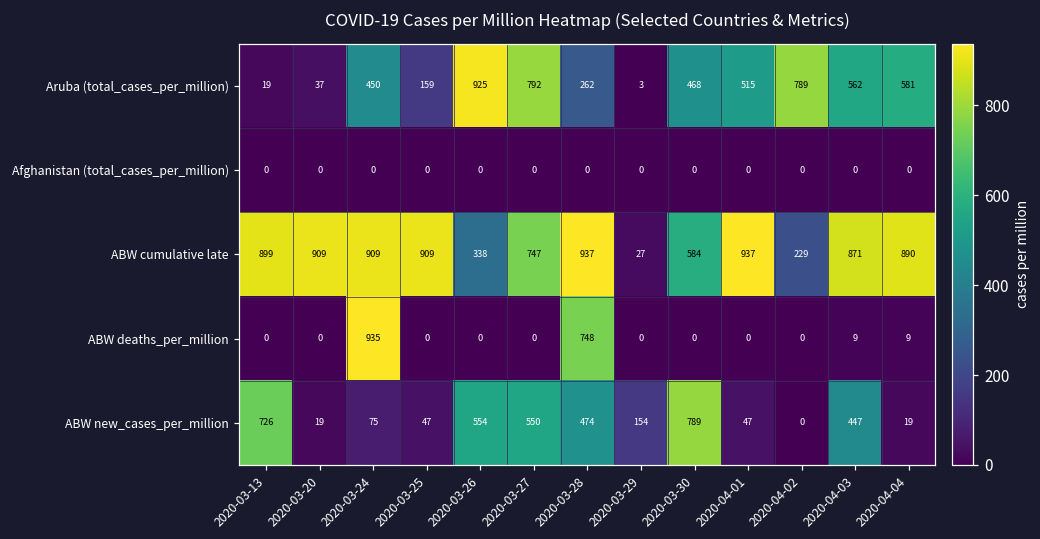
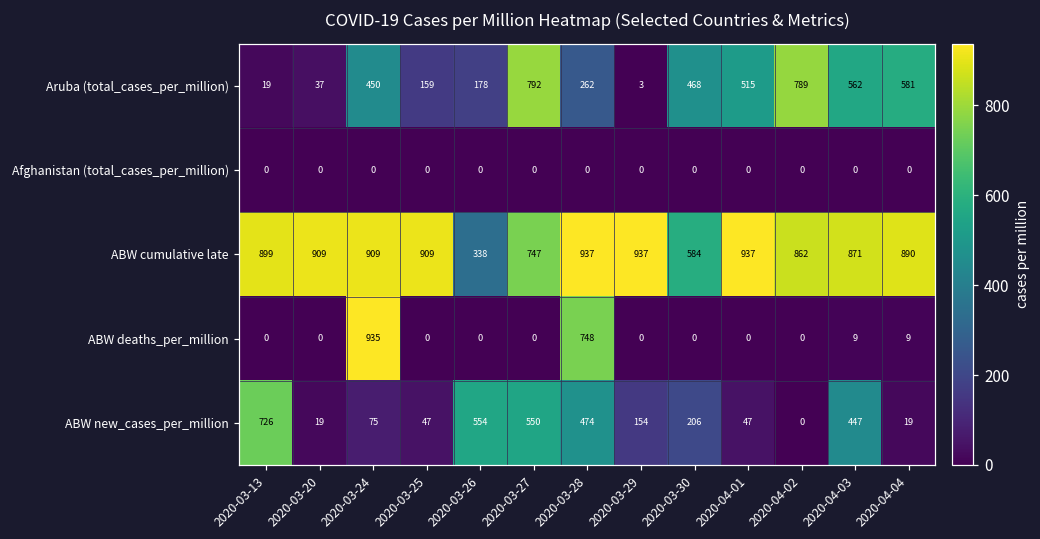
  {
    "Aruba (total_cases_per_million)": {
      "2020-03-13": 19,
      "2020-03-20": 37,
      "2020-03-24": 450,
      "2020-03-25": 159,
-     "2020-03-26": 925,
+     "2020-03-26": 178,
      "2020-03-27": 792,
      "2020-03-28": 262,
      "2020-03-29": 3,
      "2020-03-30": 468,
      "2020-04-01": 515,
      "2020-04-02": 789,
      "2020-04-03": 562,
      "2020-04-04": 581
    },
    "Afghanistan (total_cases_per_million)": {
      "2020-03-13": 0,
      "2020-03-20": 0,
      "2020-03-24": 0,
      "2020-03-25": 0,
      "2020-03-26": 0,
      "2020-03-27": 0,
      "2020-03-28": 0,
      "2020-03-29": 0,
      "2020-03-30": 0,
      "2020-04-01": 0,
      "2020-04-02": 0,
      "2020-04-03": 0,
      "2020-04-04": 0
    },
    "ABW cumulative late": {
      "2020-03-13": 899,
      "2020-03-20": 909,
      "2020-03-24": 909,
      "2020-03-25": 909,
      "2020-03-26": 338,
      "2020-03-27": 747,
      "2020-03-28": 937,
-     "2020-03-29": 27,
+     "2020-03-29": 937,
      "2020-03-30": 584,
      "2020-04-01": 937,
-     "2020-04-02": 229,
+     "2020-04-02": 862,
      "2020-04-03": 871,
      "2020-04-04": 890
    },
    "ABW deaths_per_million": {
      "2020-03-13": 0,
      "2020-03-20": 0,
      "2020-03-24": 935,
      "2020-03-25": 0,
      "2020-03-26": 0,
      "2020-03-27": 0,
      "2020-03-28": 748,
      "2020-03-29": 0,
      "2020-03-30": 0,
      "2020-04-01": 0,
      "2020-04-02": 0,
      "2020-04-03": 9,
      "2020-04-04": 9
    },
    "ABW new_cases_per_million": {
      "2020-03-13": 726,
      "2020-03-20": 19,
      "2020-03-24": 75,
      "2020-03-25": 47,
      "2020-03-26": 554,
      "2020-03-27": 550,
      "2020-03-28": 474,
      "2020-03-29": 154,
-     "2020-03-30": 789,
+     "2020-03-30": 206,
      "2020-04-01": 47,
      "2020-04-02": 0,
      "2020-04-03": 447,
      "2020-04-04": 19
    }
  }
